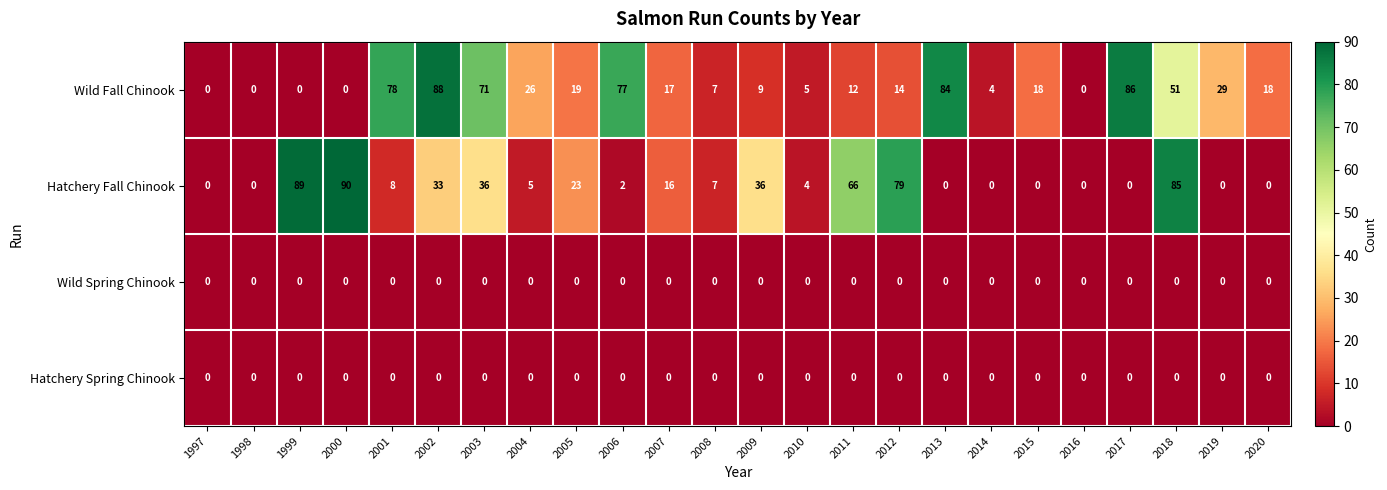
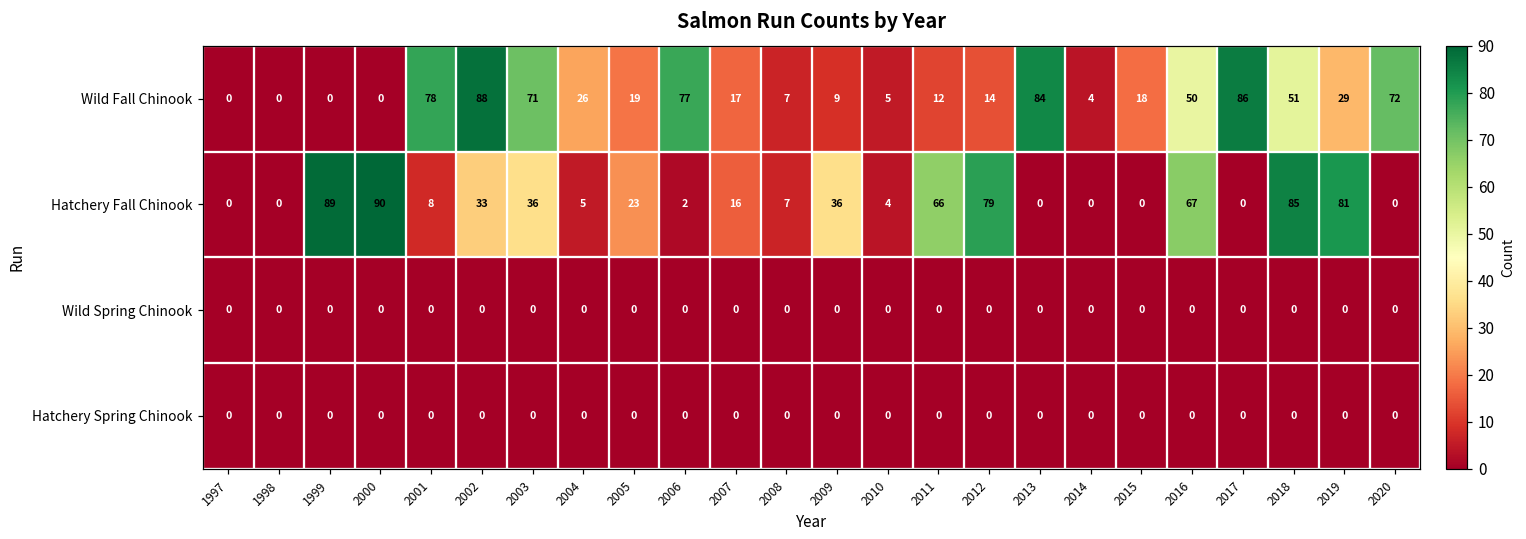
  {
    "Wild Fall Chinook": {
      "1997": 0,
      "1998": 0,
      "1999": 0,
      "2000": 0,
      "2001": 78,
      "2002": 88,
      "2003": 71,
      "2004": 26,
      "2005": 19,
      "2006": 77,
      "2007": 17,
      "2008": 7,
      "2009": 9,
      "2010": 5,
      "2011": 12,
      "2012": 14,
      "2013": 84,
      "2014": 4,
      "2015": 18,
-     "2016": 0,
+     "2016": 50,
      "2017": 86,
      "2018": 51,
      "2019": 29,
-     "2020": 18
+     "2020": 72
    },
    "Hatchery Fall Chinook": {
      "1997": 0,
      "1998": 0,
      "1999": 89,
      "2000": 90,
      "2001": 8,
      "2002": 33,
      "2003": 36,
      "2004": 5,
      "2005": 23,
      "2006": 2,
      "2007": 16,
      "2008": 7,
      "2009": 36,
      "2010": 4,
      "2011": 66,
      "2012": 79,
      "2013": 0,
      "2014": 0,
      "2015": 0,
-     "2016": 0,
+     "2016": 67,
      "2017": 0,
      "2018": 85,
-     "2019": 0,
+     "2019": 81,
      "2020": 0
    },
    "Wild Spring Chinook": {
      "1997": 0,
      "1998": 0,
      "1999": 0,
      "2000": 0,
      "2001": 0,
      "2002": 0,
      "2003": 0,
      "2004": 0,
      "2005": 0,
      "2006": 0,
      "2007": 0,
      "2008": 0,
      "2009": 0,
      "2010": 0,
      "2011": 0,
      "2012": 0,
      "2013": 0,
      "2014": 0,
      "2015": 0,
      "2016": 0,
      "2017": 0,
      "2018": 0,
      "2019": 0,
      "2020": 0
    },
    "Hatchery Spring Chinook": {
      "1997": 0,
      "1998": 0,
      "1999": 0,
      "2000": 0,
      "2001": 0,
      "2002": 0,
      "2003": 0,
      "2004": 0,
      "2005": 0,
      "2006": 0,
      "2007": 0,
      "2008": 0,
      "2009": 0,
      "2010": 0,
      "2011": 0,
      "2012": 0,
      "2013": 0,
      "2014": 0,
      "2015": 0,
      "2016": 0,
      "2017": 0,
      "2018": 0,
      "2019": 0,
      "2020": 0
    }
  }
